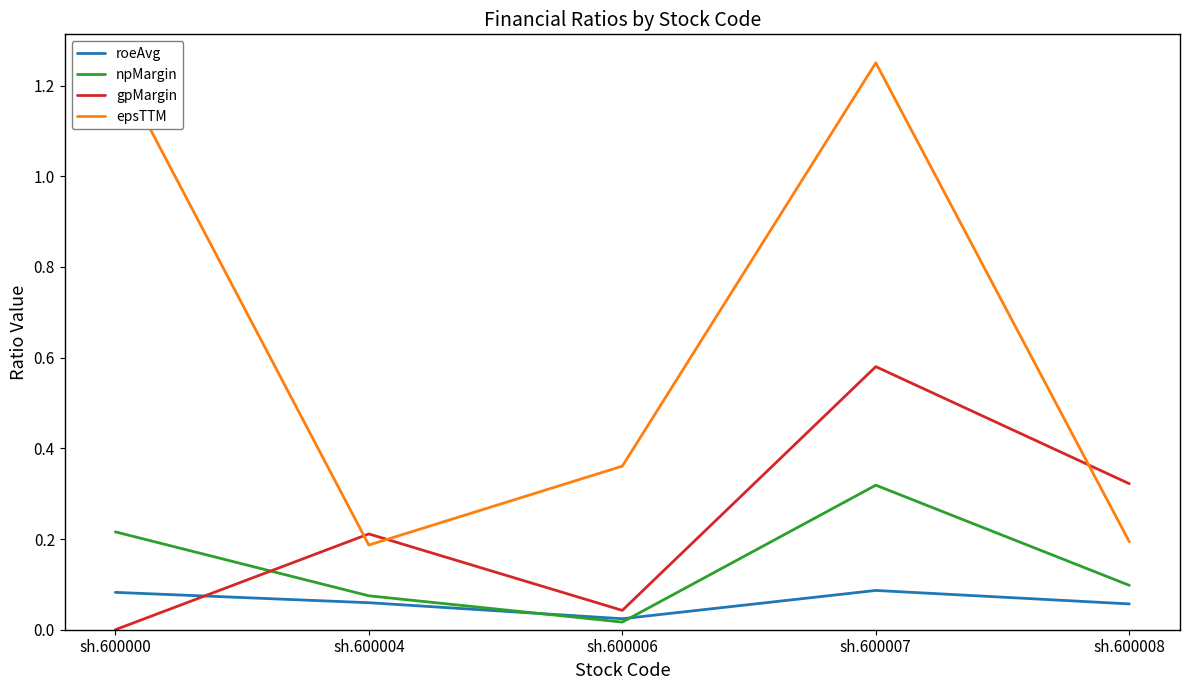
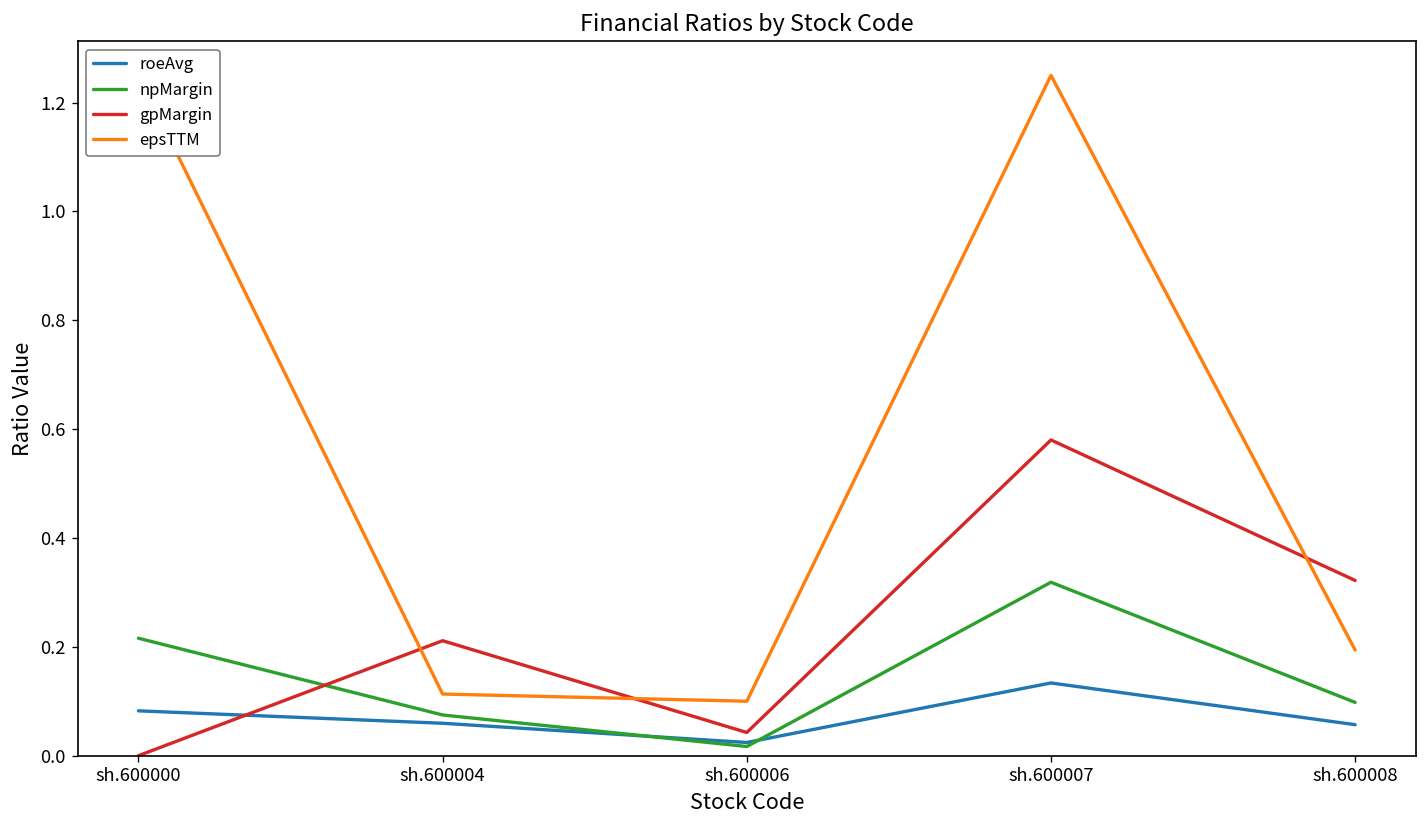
  {
    "roeAvg": {
      "sh.600000": 0.08,
      "sh.600004": 0.06,
      "sh.600006": 0.02,
-     "sh.600007": 0.09,
+     "sh.600007": 0.13,
      "sh.600008": 0.06
    },
    "npMargin": {
      "sh.600000": 0.22,
      "sh.600004": 0.07,
      "sh.600006": 0.02,
      "sh.600007": 0.32,
      "sh.600008": 0.10
    },
    "gpMargin": {
      "sh.600000": 0.00,
      "sh.600004": 0.21,
      "sh.600006": 0.04,
      "sh.600007": 0.58,
      "sh.600008": 0.32
    },
    "epsTTM": {
-     "sh.600004": 0.19,
-     "sh.600006": 0.36,
+     "sh.600004": 0.11,
+     "sh.600006": 0.10,
      "sh.600007": 1.25,
      "sh.600008": 0.19
    }
  }
